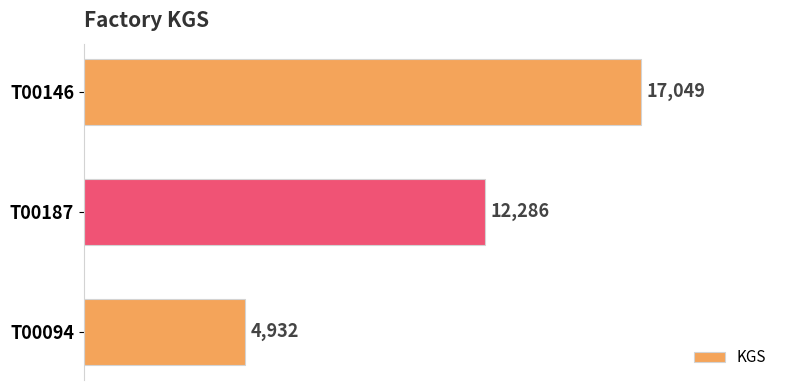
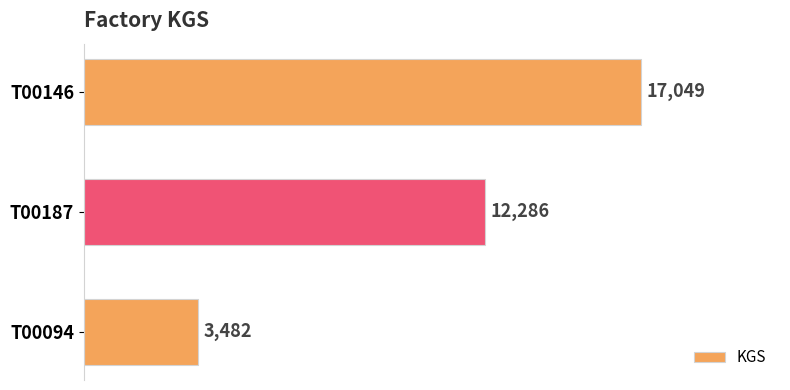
  {
    "T00146": "17,049",
    "T00187": "12,286",
-   "T00094": "4,932"
+   "T00094": "3,482"
  }
